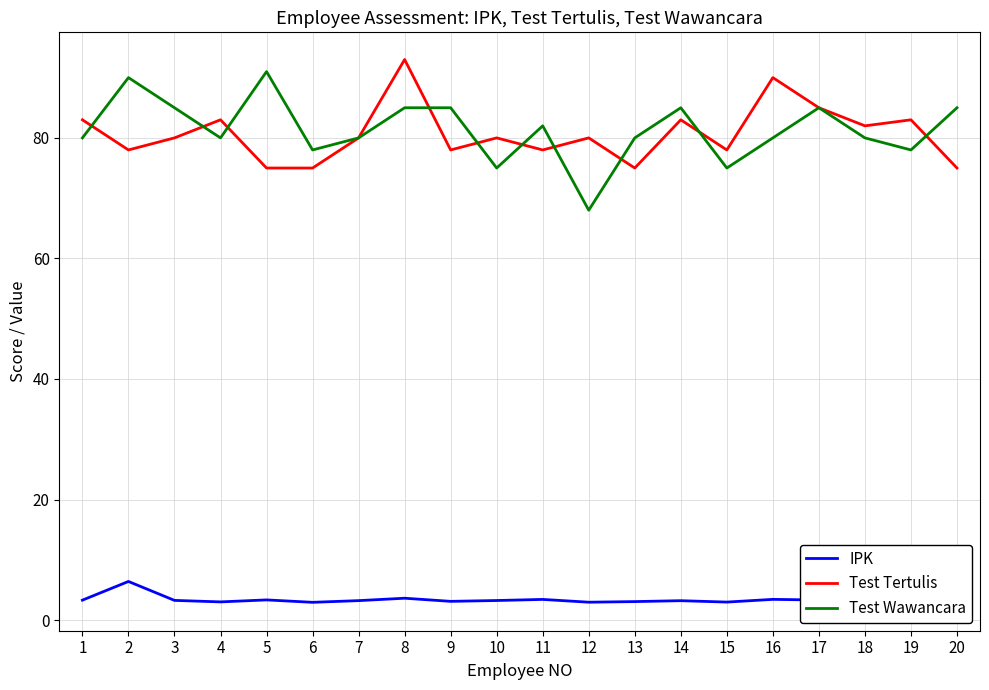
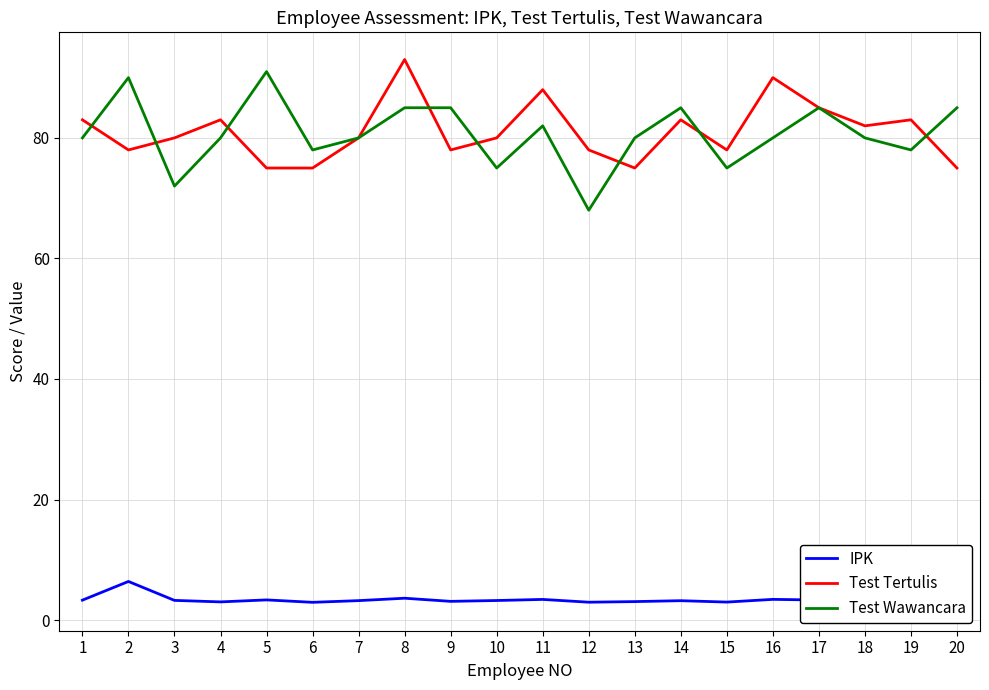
  {
    "IPK": {
      "1": 3,
      "2": 6,
      "3": 3,
      "4": 3,
      "5": 3,
      "6": 3,
      "7": 3,
      "8": 4,
      "9": 3,
      "10": 3,
      "11": 3,
      "12": 3,
      "13": 3,
      "14": 3,
      "15": 3,
      "16": 3
    },
    "Test Tertulis": {
      "1": 83,
      "2": 78,
      "3": 80,
      "4": 83,
      "5": 75,
      "6": 75,
      "8": 93,
      "9": 78,
      "10": 80,
-     "11": 78,
-     "12": 80,
+     "11": 88,
+     "12": 78,
      "13": 75,
      "14": 83,
      "15": 78,
      "16": 90,
      "18": 82,
      "19": 83,
      "20": 75
    },
    "Test Wawancara": {
      "1": 80,
      "2": 90,
-     "3": 85,
+     "3": 72,
      "4": 80,
      "5": 91,
      "6": 78,
      "8": 85,
      "9": 85,
      "10": 75,
      "11": 82,
      "12": 68,
      "13": 80,
      "14": 85,
      "15": 75,
      "16": 80,
      "18": 80,
      "19": 78,
      "20": 85
    }
  }
